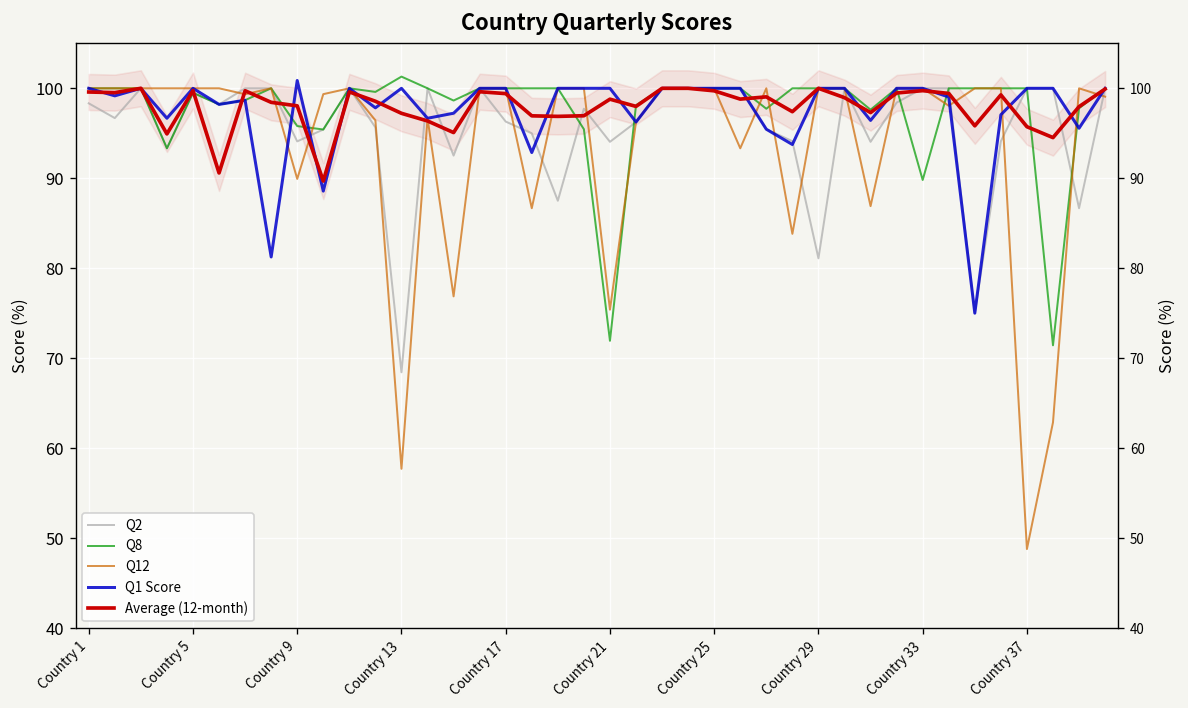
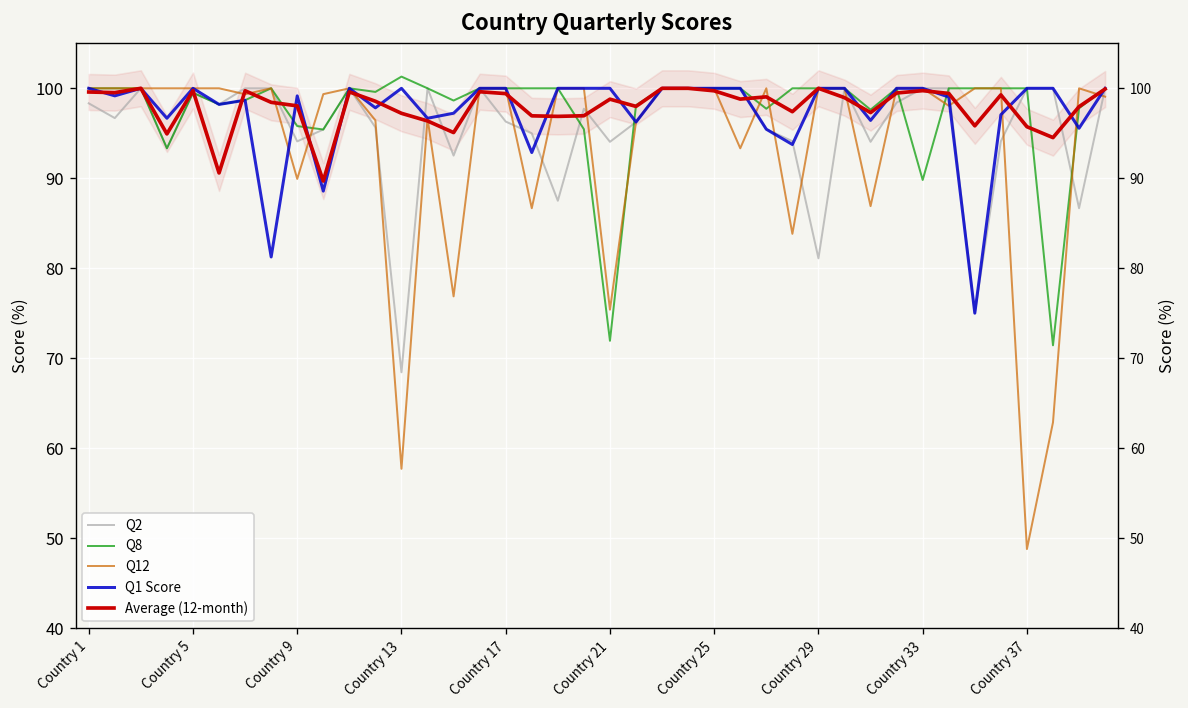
  {
    "Q2": {
      "Country 1": 98,
      "Country 9": 94,
      "Country 13": 68,
      "Country 17": 96,
      "Country 21": 94,
      "Country 29": 81
    },
    "Q8": {
      "Country 9": 96,
      "Country 13": 101,
      "Country 21": 72,
      "Country 33": 90
    },
    "Q12": {
      "Country 9": 90,
      "Country 13": 58,
      "Country 21": 75,
      "Country 37": 49
    },
    "Q1 Score": {
-     "Country 9": 101,
+     "Country 9": 99,
      "Country 13": 100,
      "Country 21": 100
    }
  }
